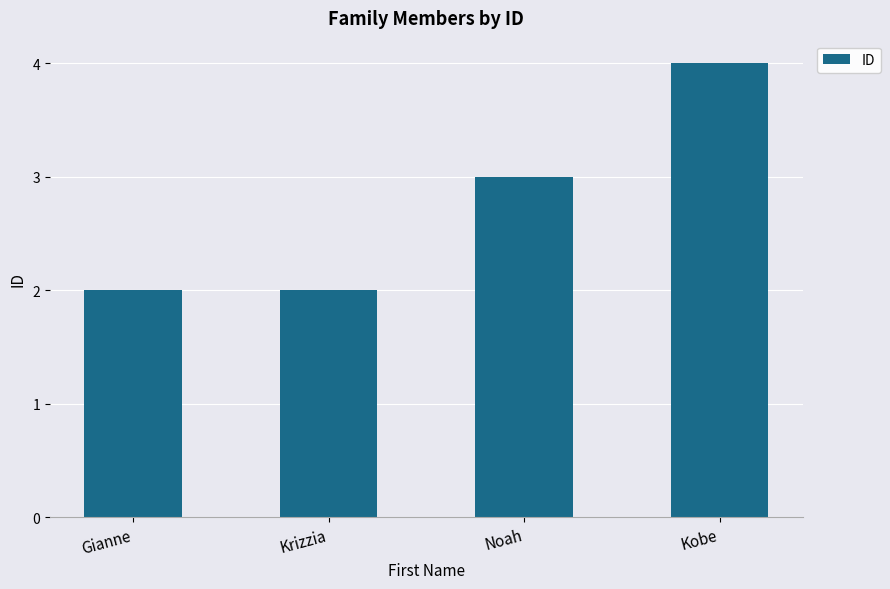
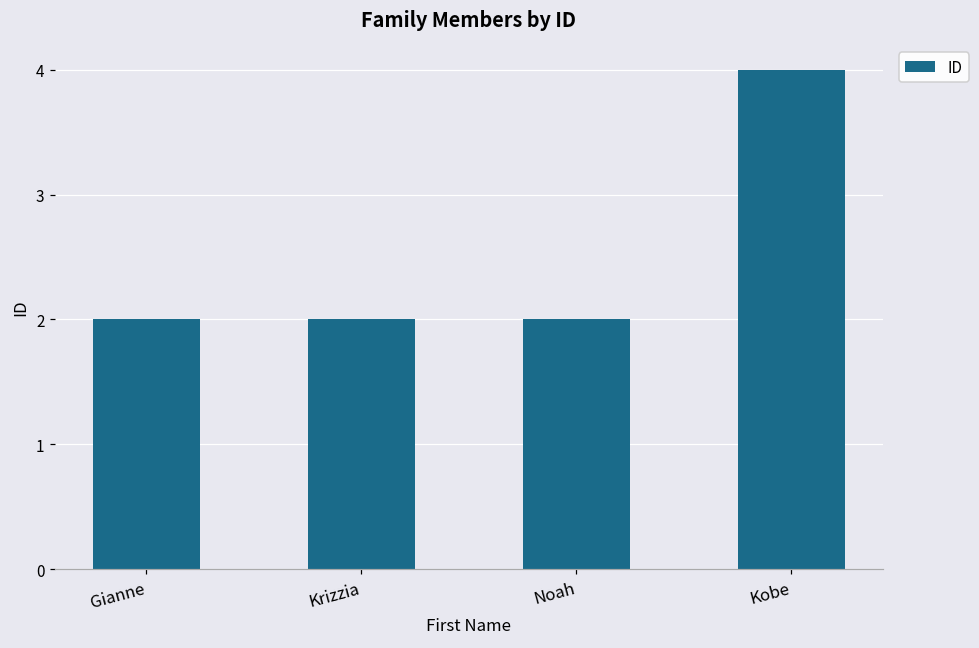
  {
    "Gianne": 2,
    "Krizzia": 2,
-   "Noah": 3,
+   "Noah": 2,
    "Kobe": 4
  }
